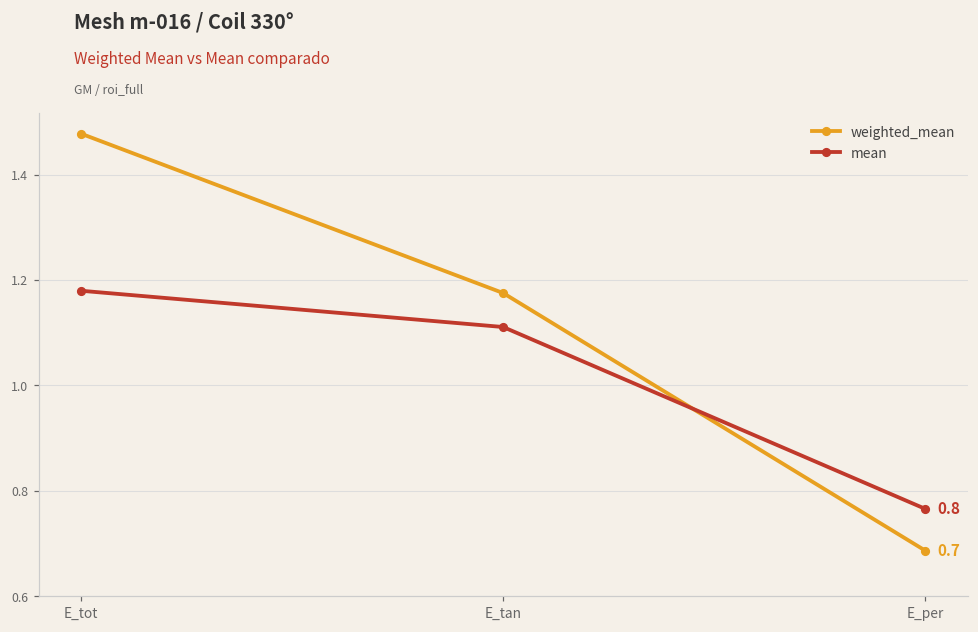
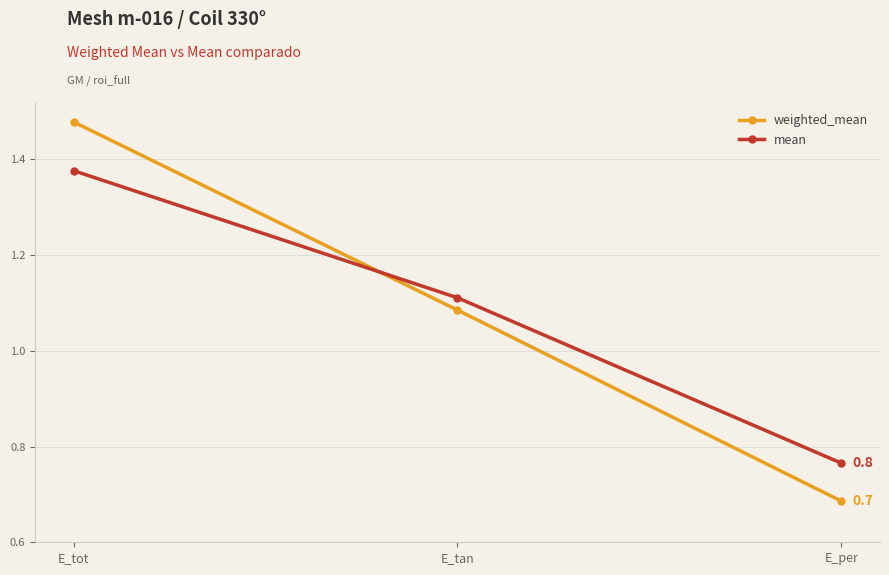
  {
    "weighted_mean": {
      "E_tot": 1.48,
-     "E_tan": 1.18
+     "E_tan": 1.08
    },
    "mean": {
-     "E_tot": 1.18,
+     "E_tot": 1.38,
      "E_tan": 1.11
    }
  }
